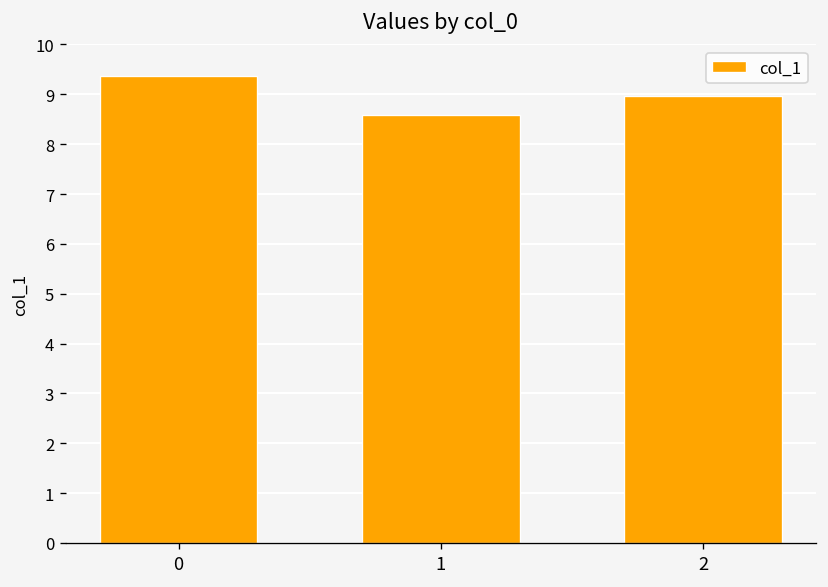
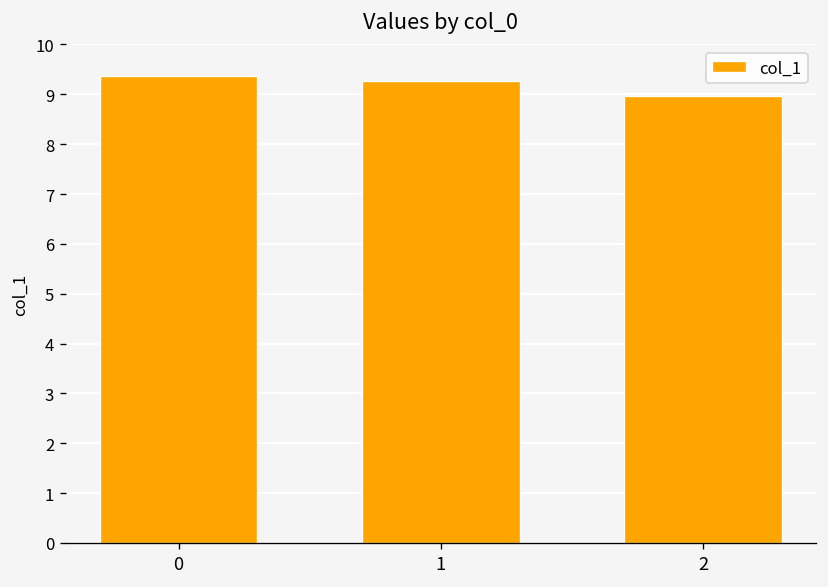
  {
    "0": 9.4,
-   "1": 8.6,
+   "1": 9.3,
    "2": 9.0
  }
